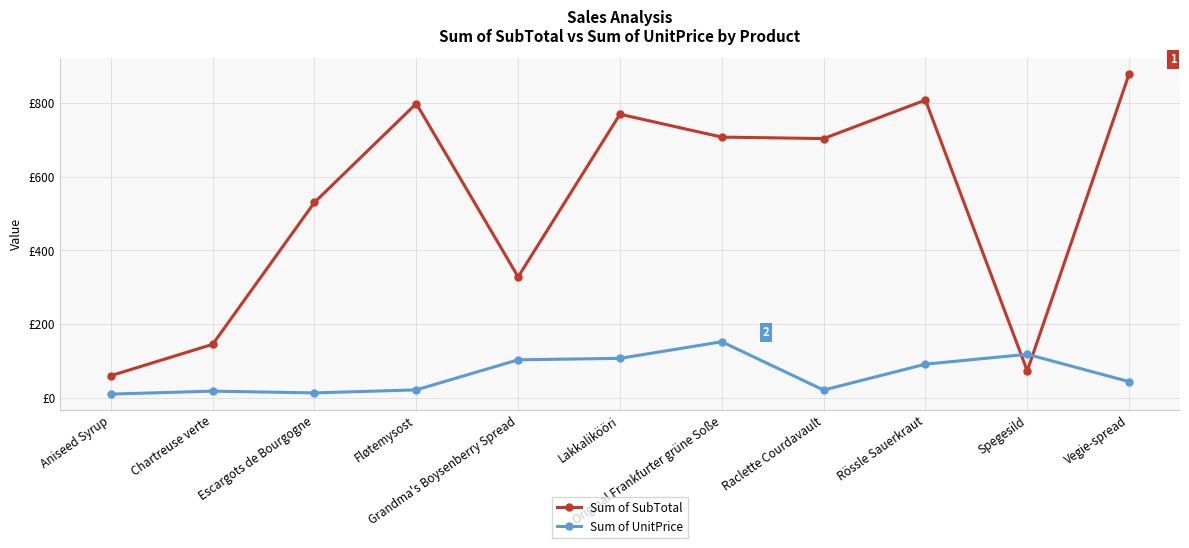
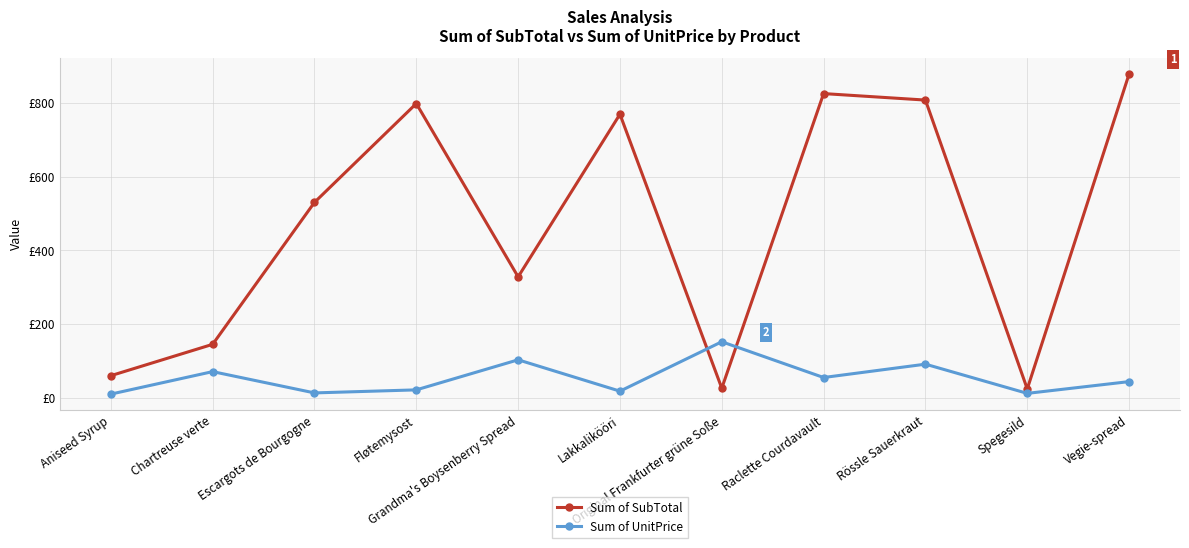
  {
    "Sum of SubTotal": {
      "Aniseed Syrup": "£60",
      "Chartreuse verte": "£150",
      "Escargots de Bourgogne": "£530",
      "Fløtemysost": "£800",
      "Grandma's Boysenberry Spread": "£330",
      "Lakkalikööri": "£770",
-     "Original Frankfurter grüne Soße": "£710",
-     "Raclette Courdavault": "£700",
+     "Original Frankfurter grüne Soße": "£30",
+     "Raclette Courdavault": "£830",
      "Rössle Sauerkraut": "£810",
-     "Spegesild": "£70",
+     "Spegesild": "£20",
      "Vegie-spread": "£880"
    },
    "Sum of UnitPrice": {
      "Aniseed Syrup": "£10",
-     "Chartreuse verte": "£20",
+     "Chartreuse verte": "£70",
      "Escargots de Bourgogne": "£10",
      "Fløtemysost": "£20",
      "Grandma's Boysenberry Spread": "£100",
-     "Lakkalikööri": "£110",
+     "Lakkalikööri": "£20",
      "Original Frankfurter grüne Soße": "£150",
-     "Raclette Courdavault": "£20",
+     "Raclette Courdavault": "£60",
      "Rössle Sauerkraut": "£90",
-     "Spegesild": "£120",
+     "Spegesild": "£10",
      "Vegie-spread": "£40"
    }
  }
